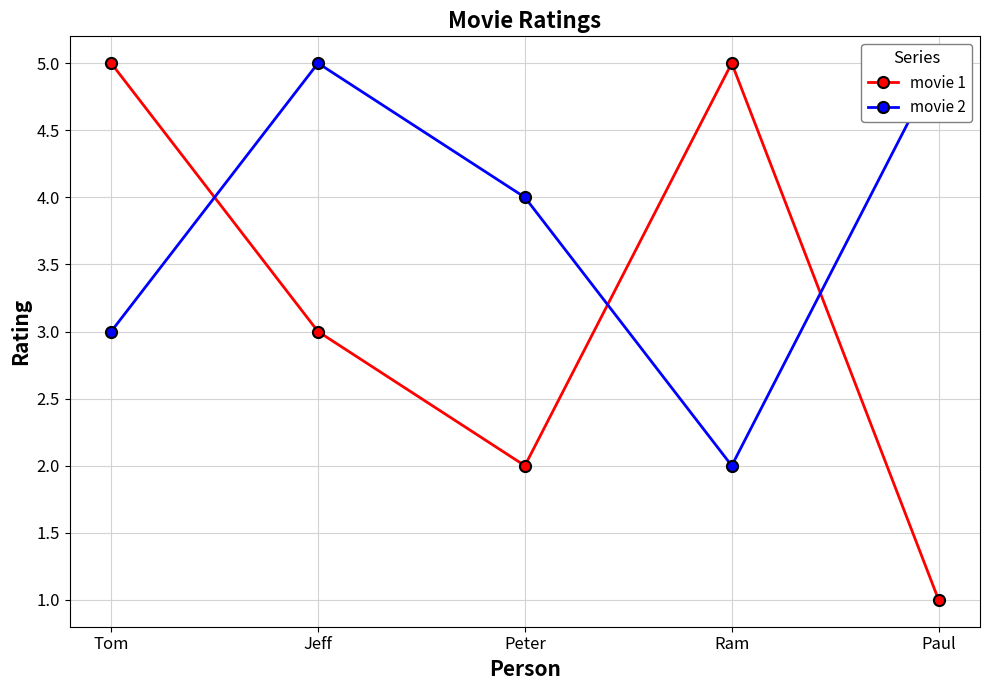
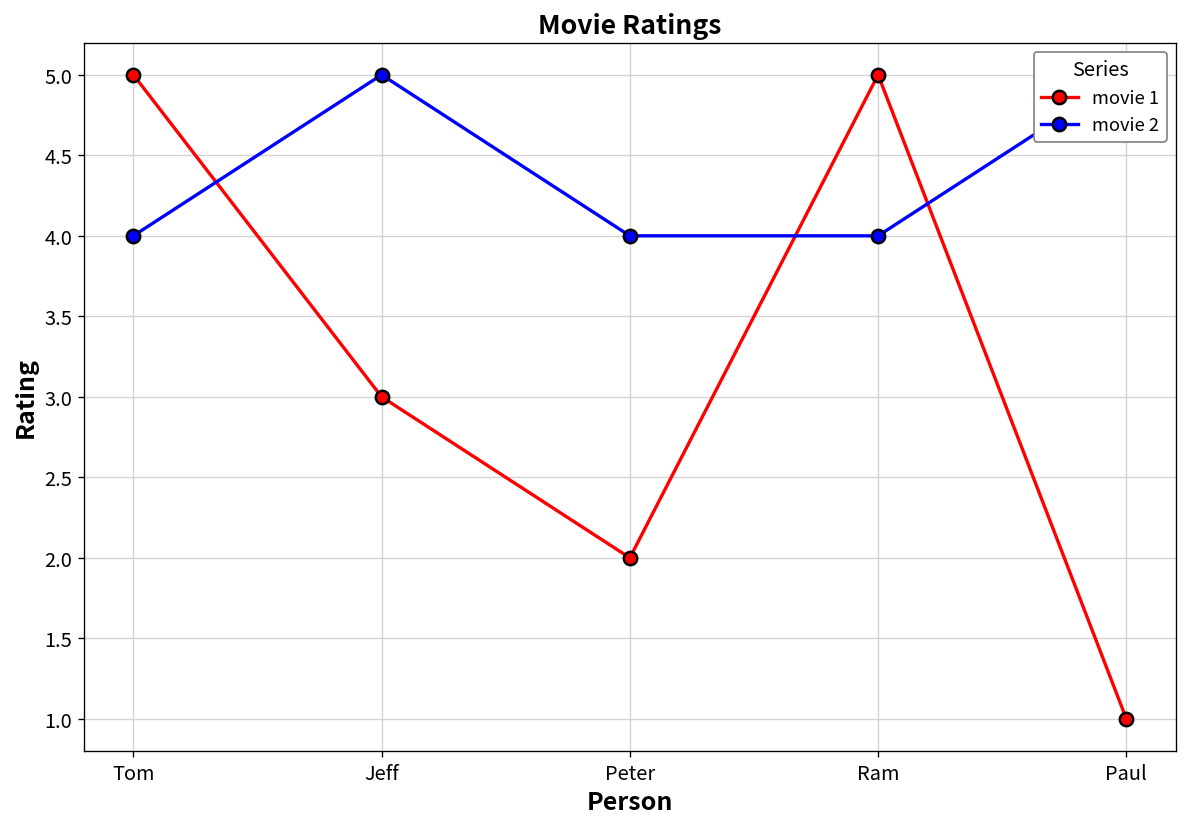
  {
    "movie 1": {
      "Tom": 5,
      "Jeff": 3,
      "Peter": 2,
      "Ram": 5,
      "Paul": 1
    },
    "movie 2": {
-     "Tom": 3,
+     "Tom": 4,
      "Jeff": 5,
      "Peter": 4,
-     "Ram": 2
+     "Ram": 4
    }
  }
